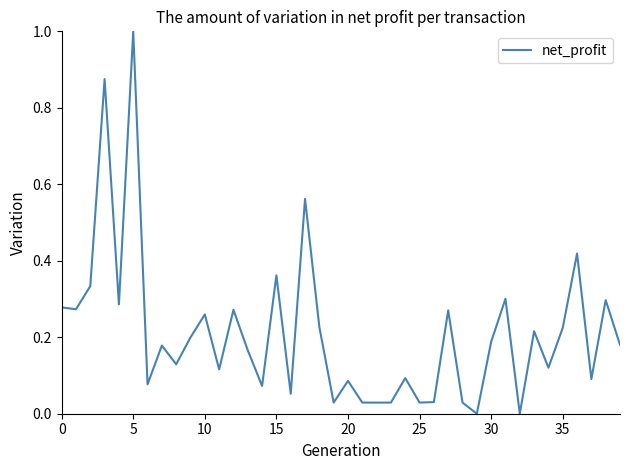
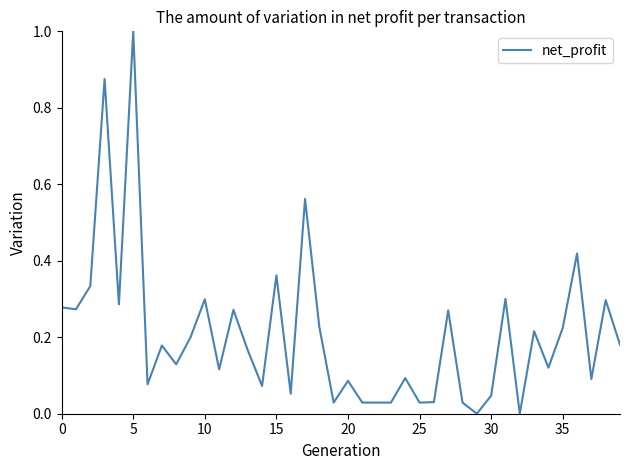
  {
    "0": 0.28,
    "5": 1.00,
-   "10": 0.26,
+   "10": 0.30,
    "15": 0.36,
    "20": 0.09,
    "25": 0.03,
-   "30": 0.19,
+   "30": 0.05,
    "35": 0.22
  }
